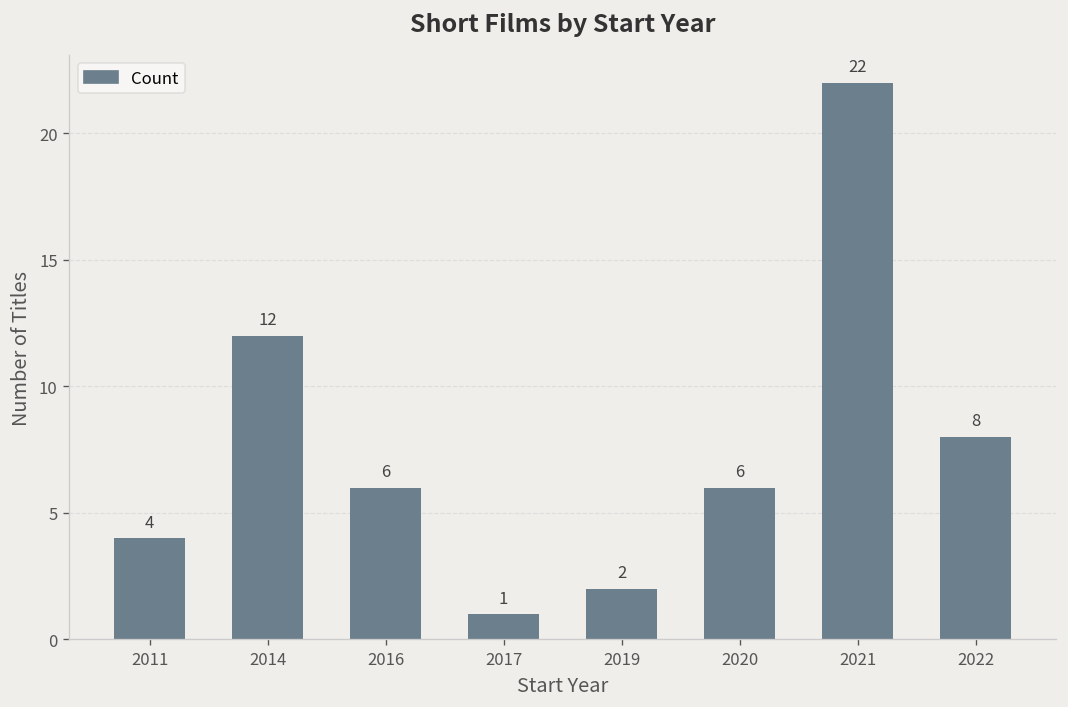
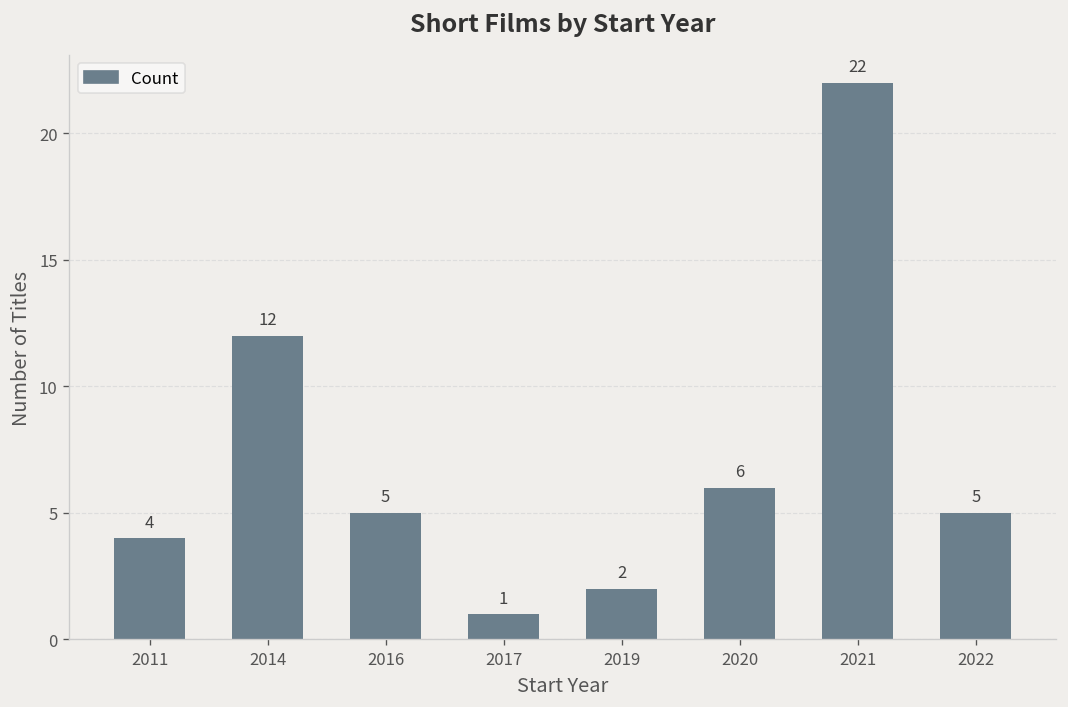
  {
    "2011": 4,
    "2014": 12,
-   "2016": 6,
+   "2016": 5,
    "2017": 1,
    "2019": 2,
    "2020": 6,
    "2021": 22,
-   "2022": 8
+   "2022": 5
  }
